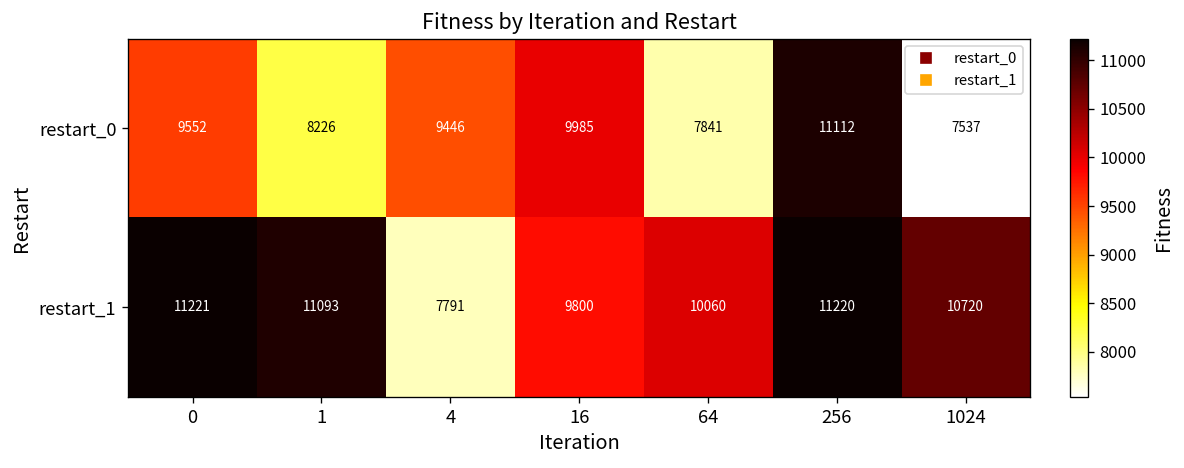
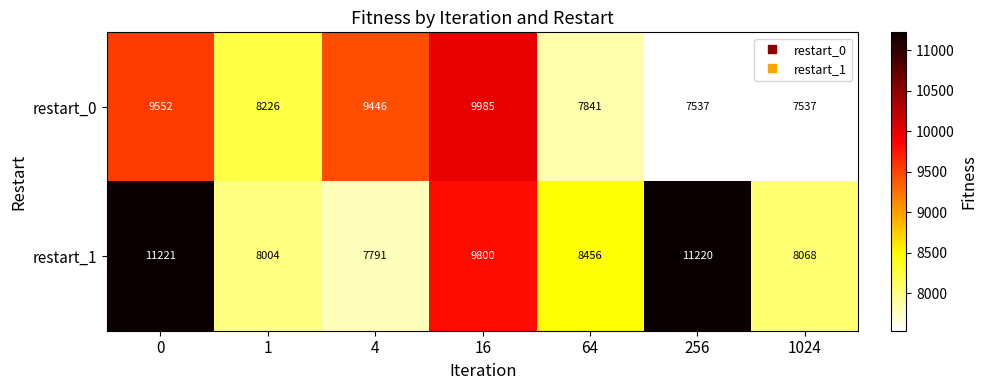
  {
    "restart_0": {
      "0": 9552,
      "1": 8226,
      "4": 9446,
      "16": 9985,
      "64": 7841,
-     "256": 11112,
+     "256": 7537,
      "1024": 7537
    },
    "restart_1": {
      "0": 11221,
-     "1": 11093,
+     "1": 8004,
      "4": 7791,
      "16": 9800,
-     "64": 10060,
+     "64": 8456,
      "256": 11220,
-     "1024": 10720
+     "1024": 8068
    }
  }
